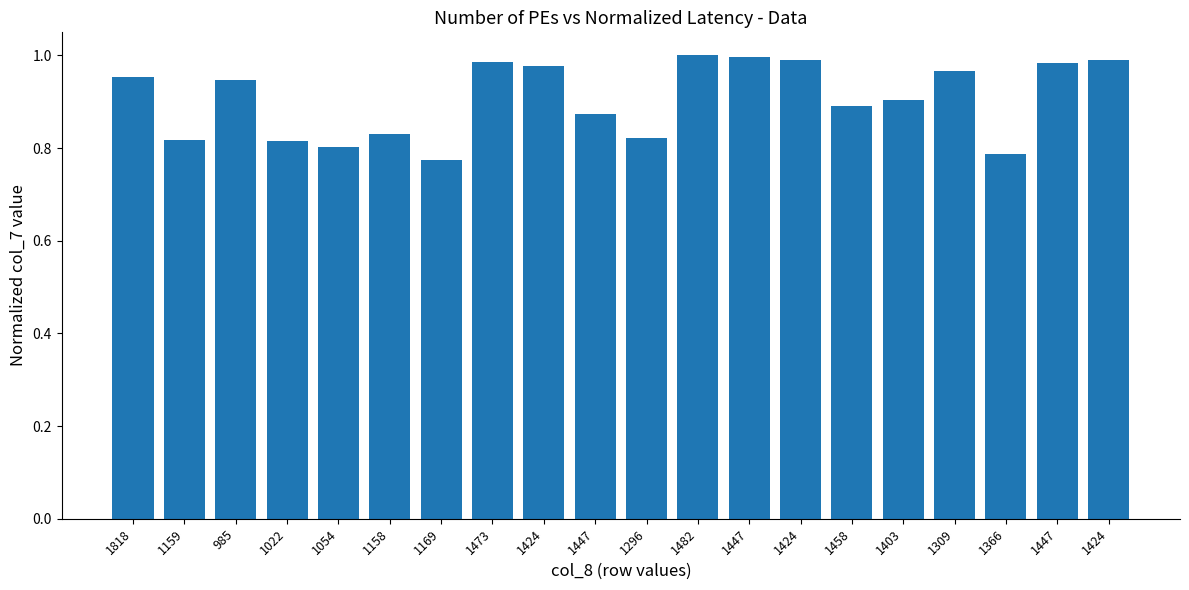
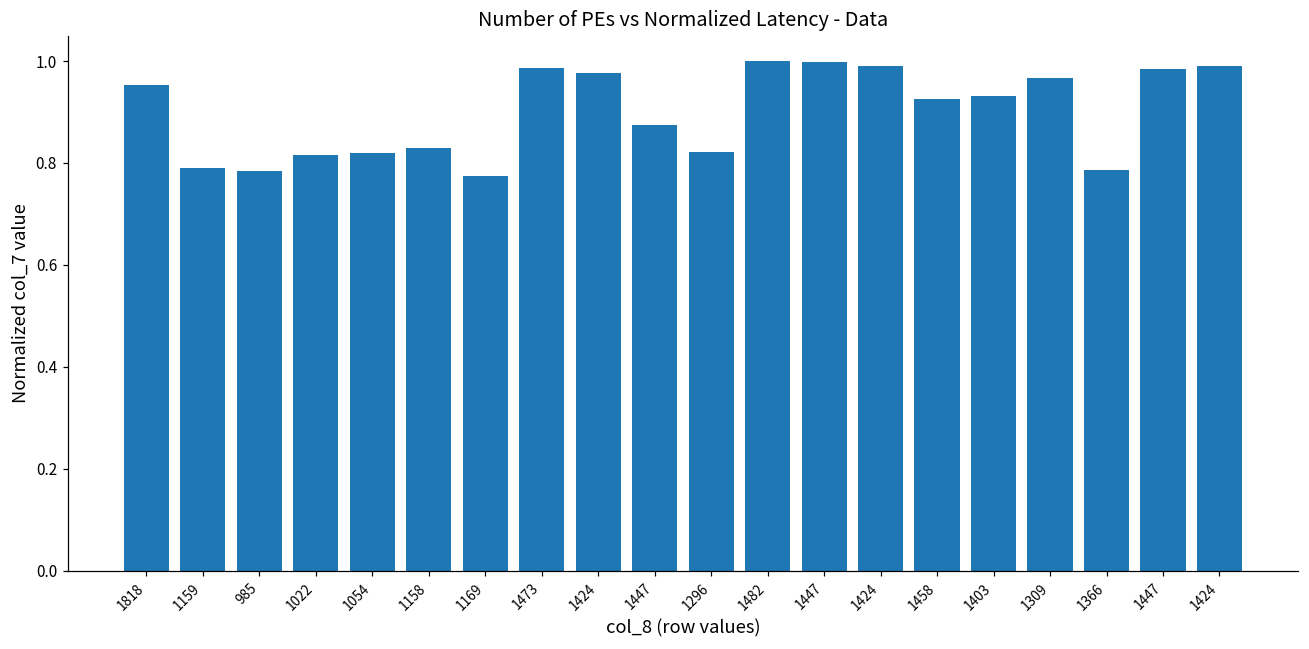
  {
    "1818": 0.95,
-   "1159": 0.82,
-   "985": 0.95,
+   "1159": 0.79,
+   "985": 0.78,
    "1022": 0.82,
-   "1054": 0.80,
+   "1054": 0.82,
    "1158": 0.83,
    "1169": 0.77,
    "1473": 0.99,
    "1296": 0.82,
    "1482": 1.00,
-   "1458": 0.89,
-   "1403": 0.90,
+   "1458": 0.93,
+   "1403": 0.93,
    "1309": 0.97,
    "1366": 0.79
  }
